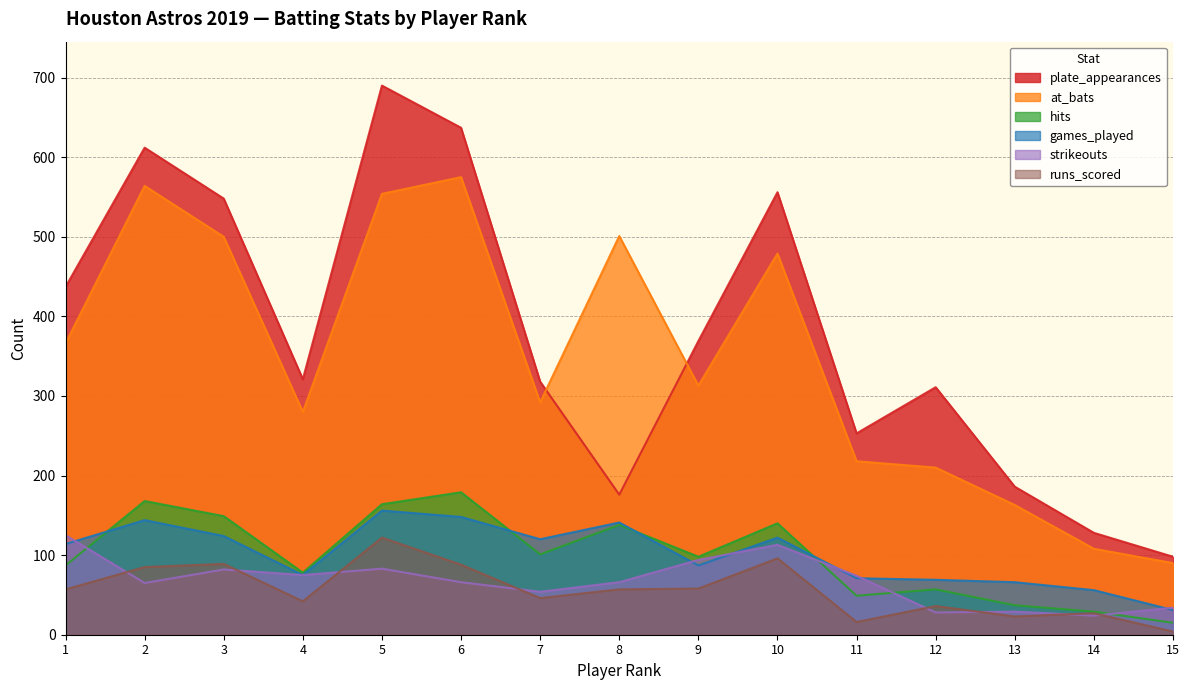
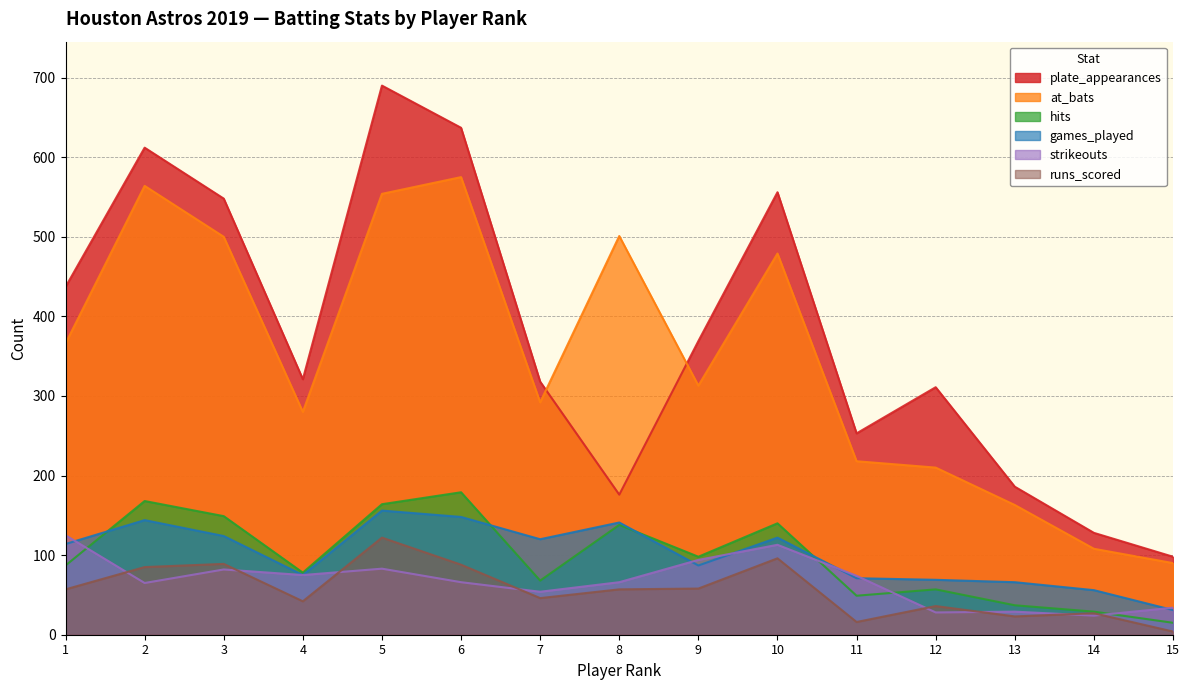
  {
    "plate_appearances": {
      "1": 440,
      "2": 610,
      "3": 550,
      "4": 320,
      "5": 690,
      "6": 640,
      "7": 320,
      "8": 180,
      "9": 370,
      "10": 560,
      "11": 250,
      "12": 310,
      "13": 190,
      "14": 130,
      "15": 100
    },
    "at_bats": {
      "1": 370,
      "2": 560,
      "3": 500,
      "4": 280,
      "5": 550,
      "6": 580,
      "7": 290,
      "8": 500,
      "9": 310,
      "10": 480,
      "11": 220,
      "12": 210,
      "13": 160,
      "14": 110,
      "15": 90
    },
    "hits": {
      "1": 90,
      "2": 170,
      "3": 150,
      "5": 160,
      "6": 180,
-     "7": 100,
+     "7": 70,
      "9": 100,
      "10": 140,
      "11": 50,
      "12": 60,
      "13": 40,
      "15": 20
    },
    "games_played": {
      "1": 110,
      "2": 140,
      "3": 120,
      "5": 160,
      "6": 150,
      "7": 120,
      "9": 90,
      "10": 120,
      "12": 70,
      "13": 70,
      "14": 60
    },
    "strikeouts": {
      "1": 130,
      "2": 70,
      "3": 80,
      "5": 80,
      "6": 70,
      "7": 50,
      "8": 70,
      "9": 90,
      "10": 110,
      "12": 30,
      "13": 30
    },
    "runs_scored": {
      "1": 60,
      "2": 90,
      "3": 90,
      "4": 40,
      "5": 120,
      "6": 90,
      "7": 50,
      "8": 60,
      "9": 60,
      "10": 100,
      "11": 20,
      "12": 40,
      "13": 20,
      "15": 0
    }
  }
